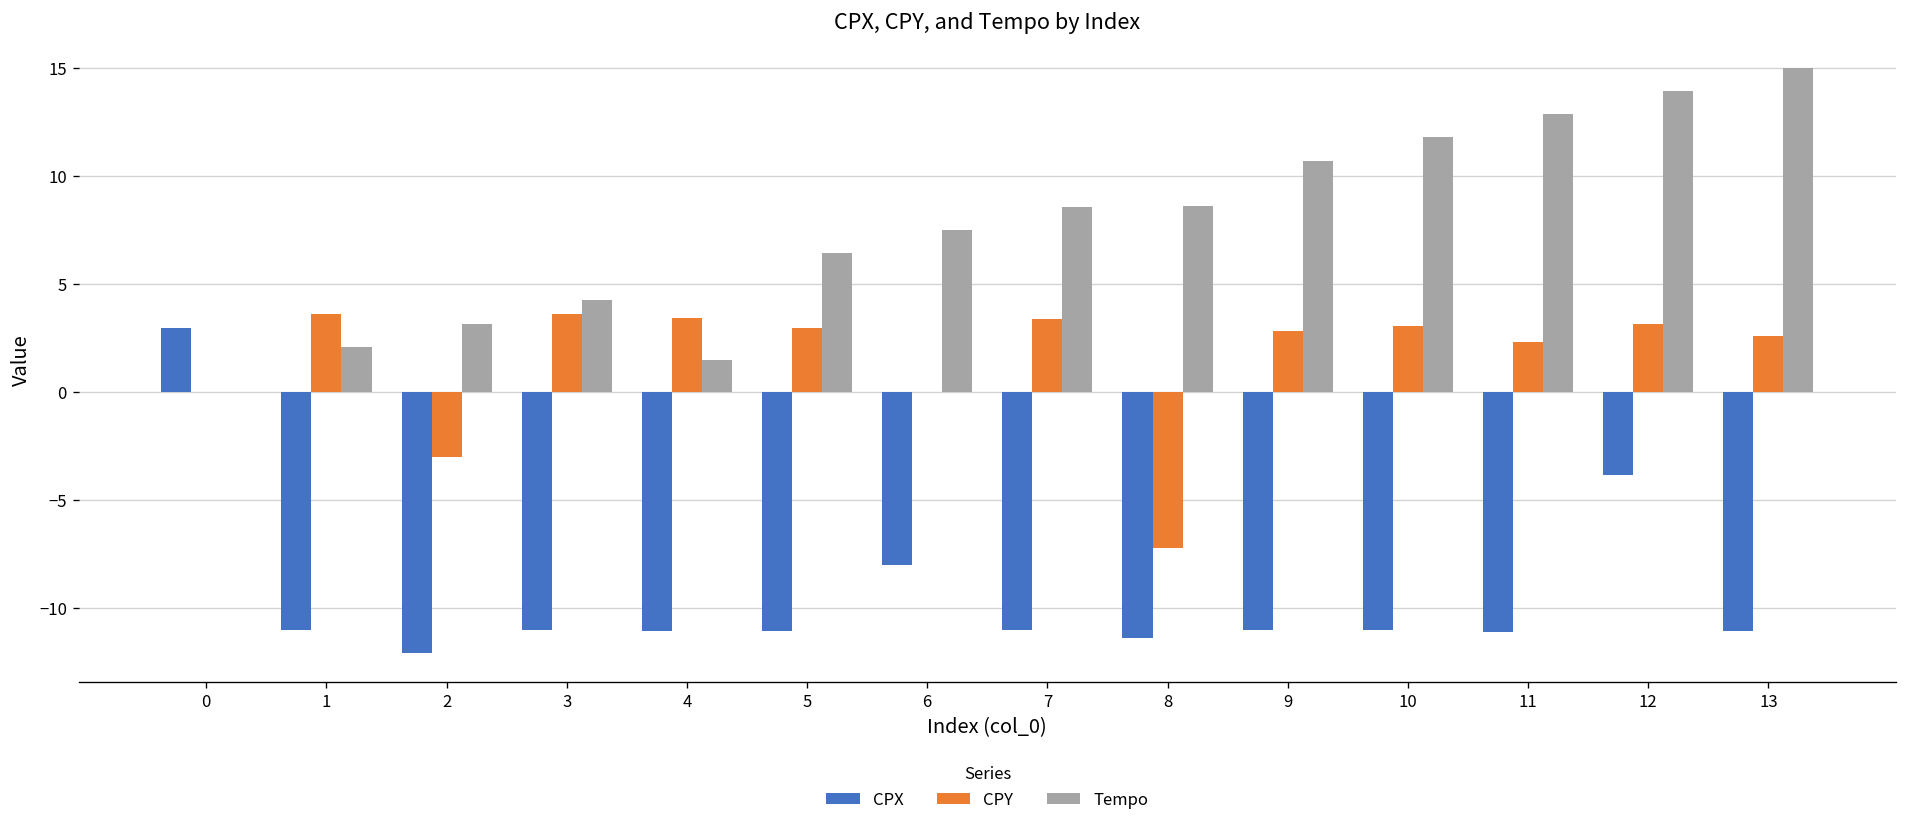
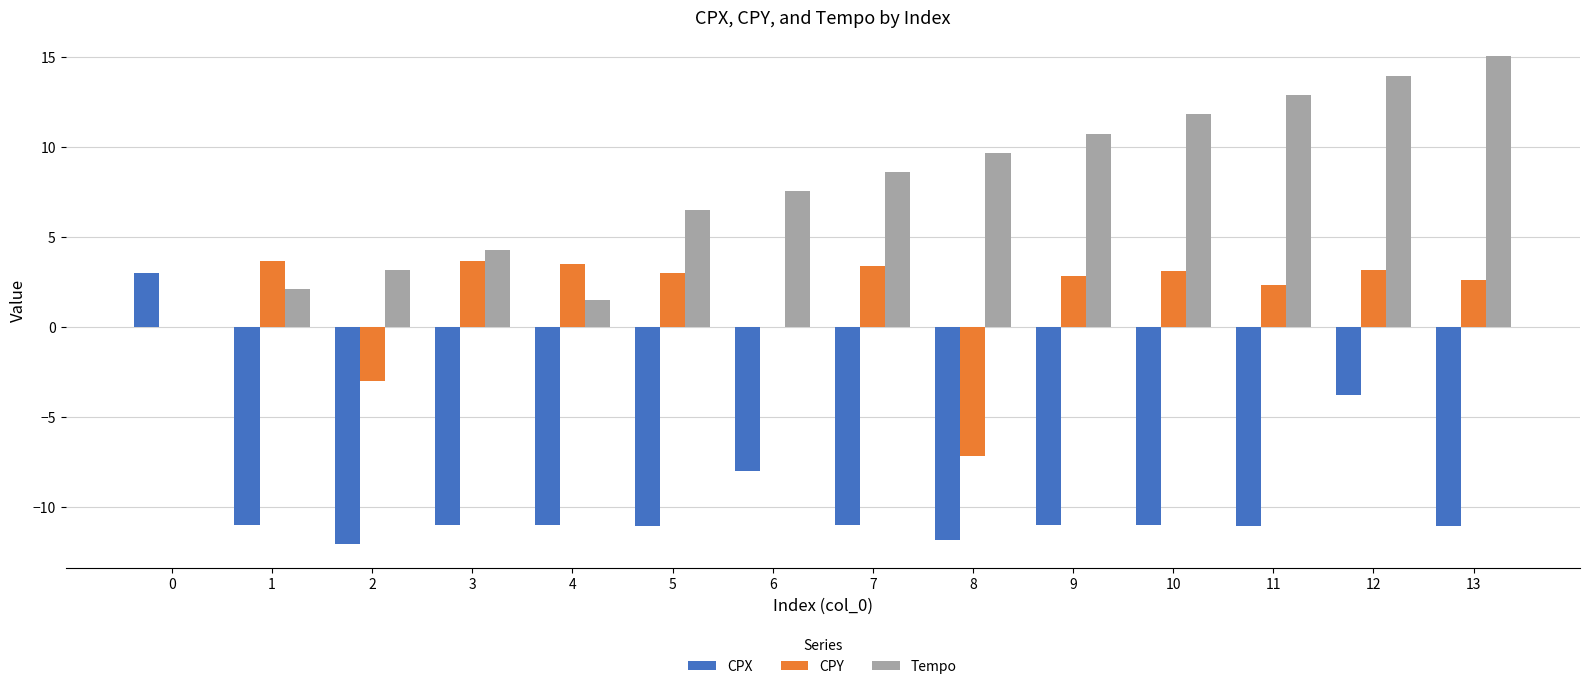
  {
    "CPX": {
      "0": 3.0,
      "1": -11.0,
      "2": -12.1,
      "3": -11.0,
      "4": -11.0,
      "5": -11.1,
      "6": -8.0,
      "7": -11.0,
-     "8": -11.4,
+     "8": -11.9,
      "9": -11.0,
      "10": -11.0,
      "11": -11.1,
      "12": -3.8,
      "13": -11.1
    },
    "CPY": {
      "0": 0.0,
      "1": 3.6,
      "2": -3.0,
      "3": 3.6,
      "4": 3.5,
      "5": 3.0,
      "6": 0.0,
      "7": 3.4,
      "8": -7.2,
      "9": 2.8,
      "10": 3.1,
      "11": 2.3,
      "12": 3.2,
      "13": 2.6
    },
    "Tempo": {
      "0": 0.0,
      "1": 2.1,
      "2": 3.2,
      "3": 4.3,
      "4": 1.5,
      "5": 6.5,
      "6": 7.5,
      "7": 8.6,
-     "8": 8.6,
+     "8": 9.7,
      "9": 10.7,
      "10": 11.8,
      "11": 12.9,
      "12": 13.9,
      "13": 15.0
    }
  }
